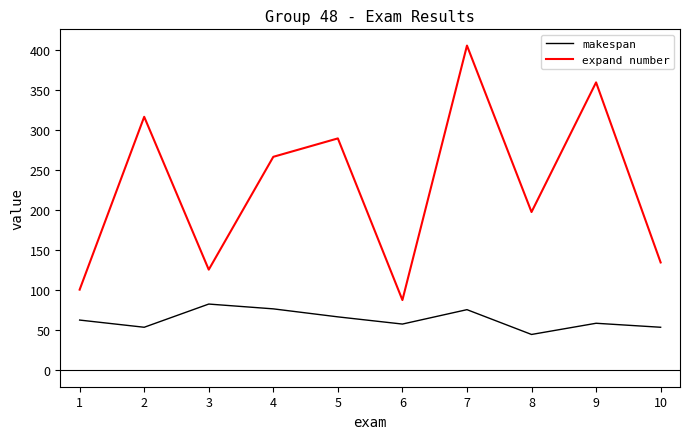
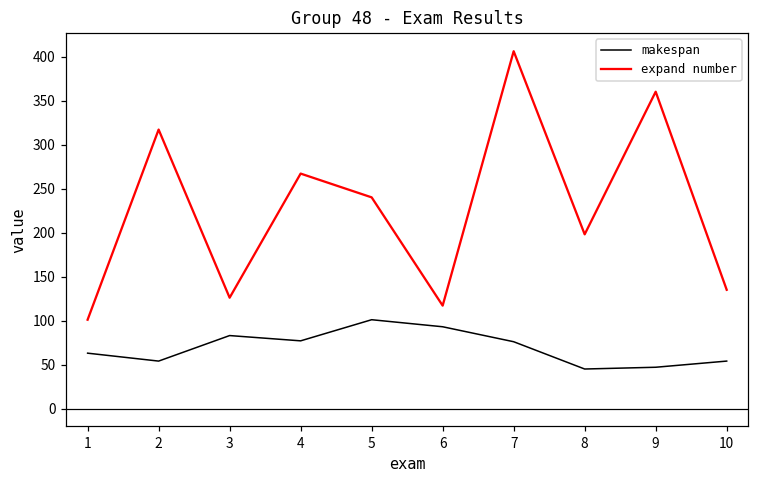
  {
    "makespan": {
      "1": 60,
      "2": 50,
      "3": 80,
      "4": 80,
-     "5": 70,
-     "6": 60,
+     "5": 100,
+     "6": 90,
      "7": 80,
      "8": 50,
-     "9": 60,
+     "9": 50,
      "10": 50
    },
    "expand number": {
      "1": 100,
      "2": 320,
      "3": 130,
      "4": 270,
-     "5": 290,
-     "6": 90,
+     "5": 240,
+     "6": 120,
      "7": 410,
      "8": 200,
      "9": 360,
      "10": 140
    }
  }
